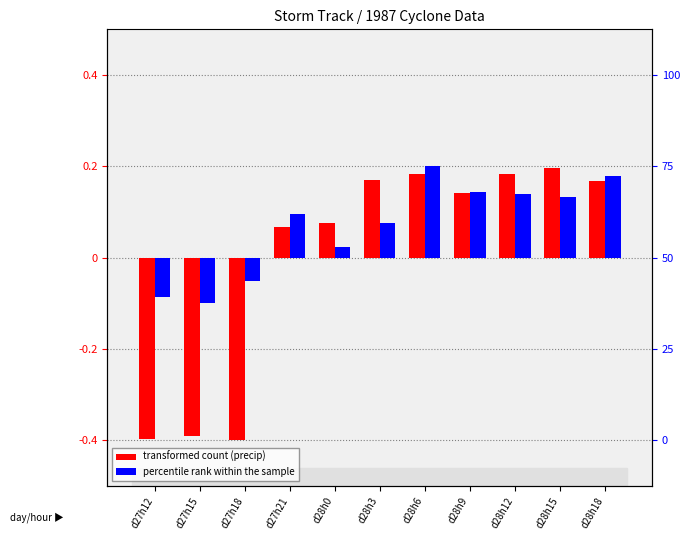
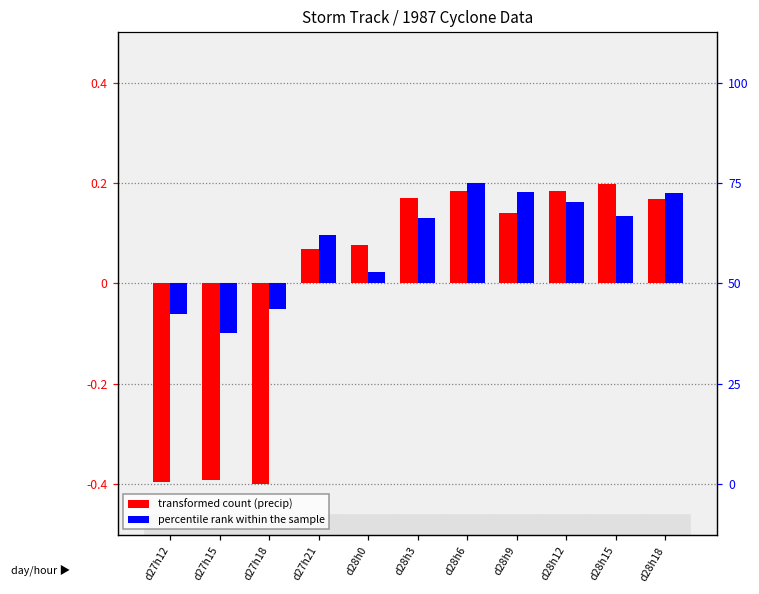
  {
    "percentile rank within the sample": {
-     "d27h12": -0.09,
+     "d27h12": -0.06,
      "d27h15": -0.10,
      "d27h18": -0.05,
      "d27h21": 0.10,
      "d28h0": 0.02,
-     "d28h3": 0.08,
+     "d28h3": 0.13,
      "d28h6": 0.20,
-     "d28h9": 0.14,
-     "d28h12": 0.14,
+     "d28h9": 0.18,
+     "d28h12": 0.16,
      "d28h15": 0.13,
      "d28h18": 0.18
    }
  }
